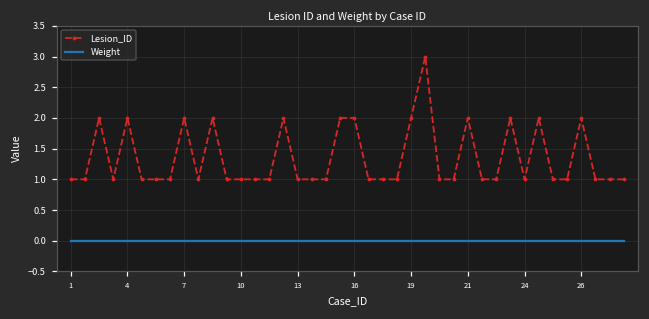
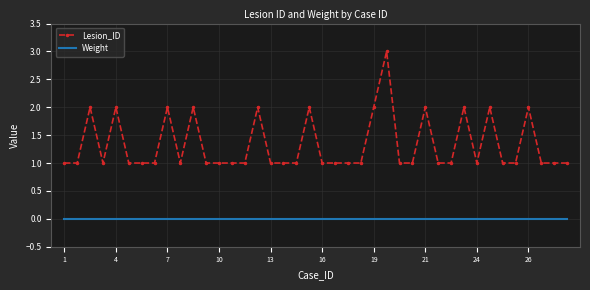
  {
    "Lesion_ID": {
      "4": 2,
-     "16": 2,
+     "16": 1,
      "24": 1
    },
    "Weight": {
      "4": 0,
      "16": 0,
      "24": 0
    }
  }
